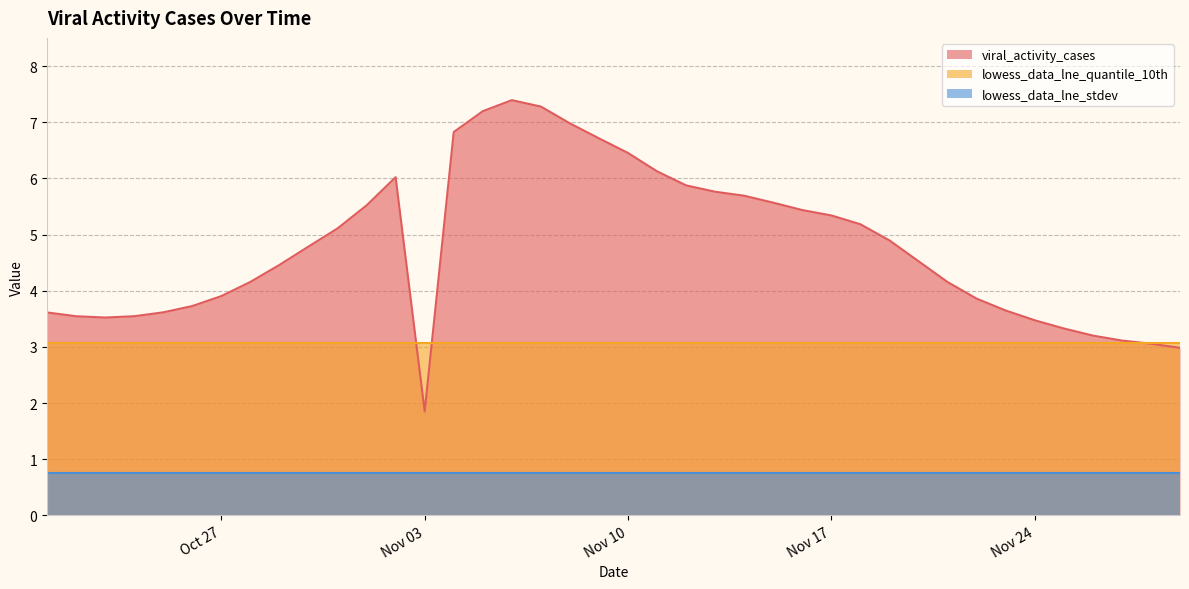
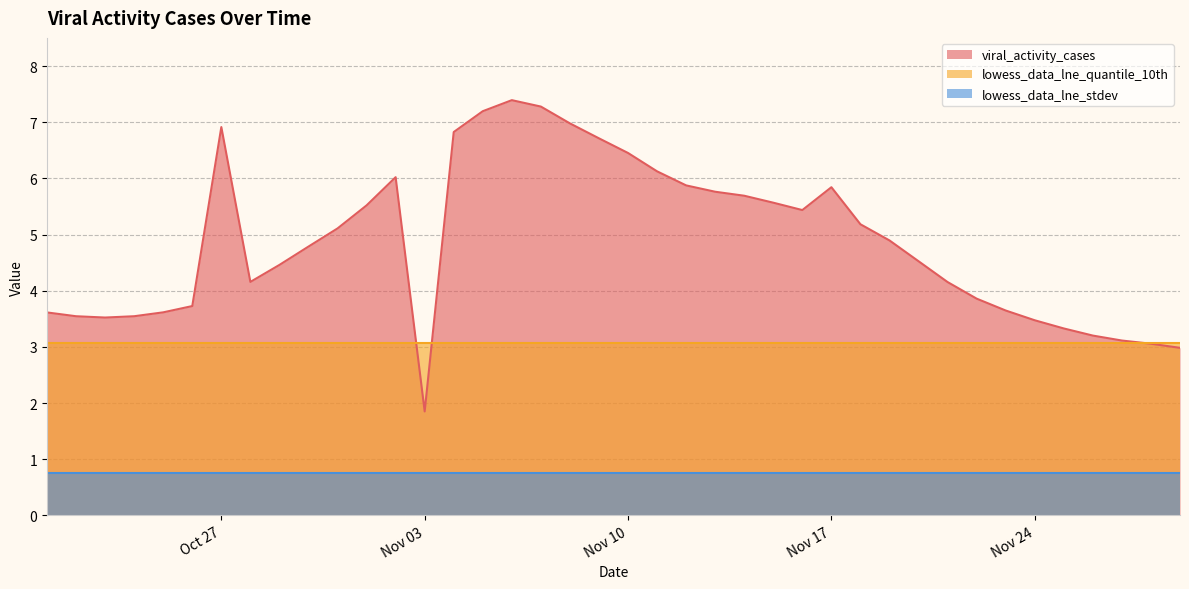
  {
    "viral_activity_cases": {
-     "Oct 27": 3.9,
+     "Oct 27": 6.9,
      "Nov 03": 1.9,
      "Nov 10": 6.5,
-     "Nov 17": 5.3,
+     "Nov 17": 5.8,
      "Nov 24": 3.5
    },
    "lowess_data_lne_quantile_10th": {
      "Oct 27": 3.1,
      "Nov 03": 3.1,
      "Nov 10": 3.1,
      "Nov 17": 3.1,
      "Nov 24": 3.1
    },
    "lowess_data_lne_stdev": {
      "Oct 27": 0.8,
      "Nov 03": 0.8,
      "Nov 10": 0.8,
      "Nov 17": 0.8,
      "Nov 24": 0.8
    }
  }
